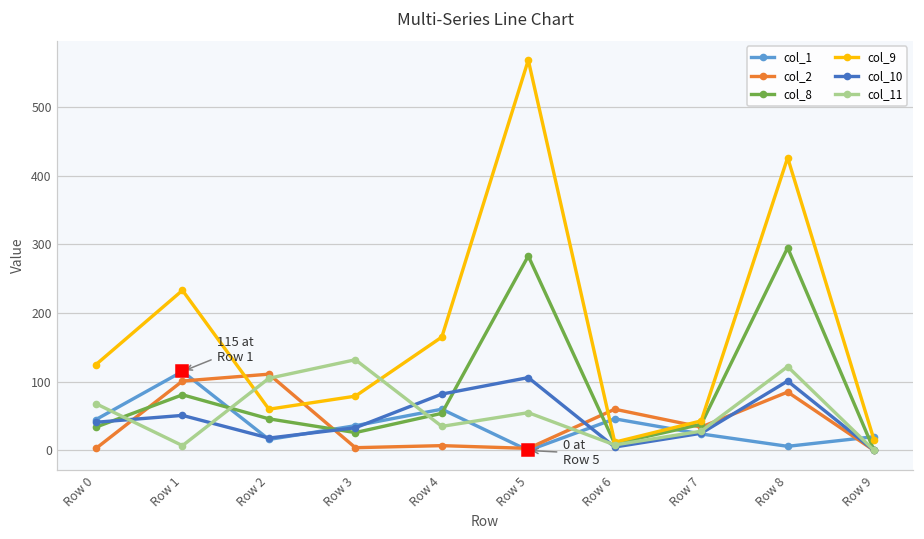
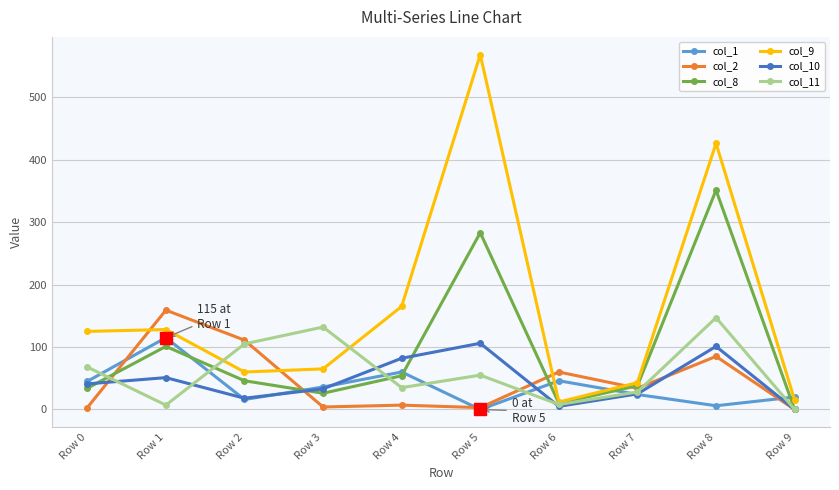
  {
    "col_2": {
      "Row 0": 0,
-     "Row 1": 100,
+     "Row 1": 160,
      "Row 2": 110,
      "Row 3": 0,
      "Row 4": 10,
      "Row 6": 60,
      "Row 8": 90
    },
    "col_8": {
      "Row 0": 30,
-     "Row 1": 80,
+     "Row 1": 100,
      "Row 2": 50,
      "Row 3": 30,
      "Row 4": 50,
      "Row 5": 280,
-     "Row 8": 300
+     "Row 8": 350
    },
    "col_9": {
      "Row 0": 130,
-     "Row 1": 230,
+     "Row 1": 130,
      "Row 2": 60,
-     "Row 3": 80,
+     "Row 3": 70,
      "Row 4": 170,
      "Row 5": 570,
      "Row 7": 40,
      "Row 8": 430,
      "Row 9": 20
    },
    "col_11": {
      "Row 0": 70,
      "Row 1": 10,
      "Row 2": 110,
      "Row 3": 130,
      "Row 4": 40,
      "Row 5": 60,
-     "Row 8": 120
+     "Row 8": 150
    }
  }
